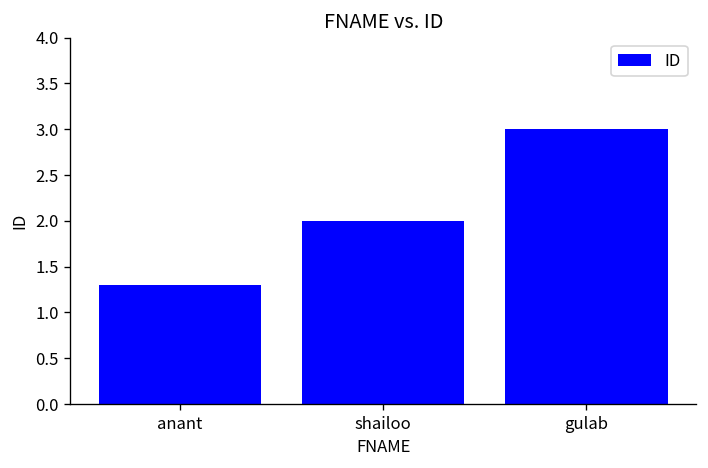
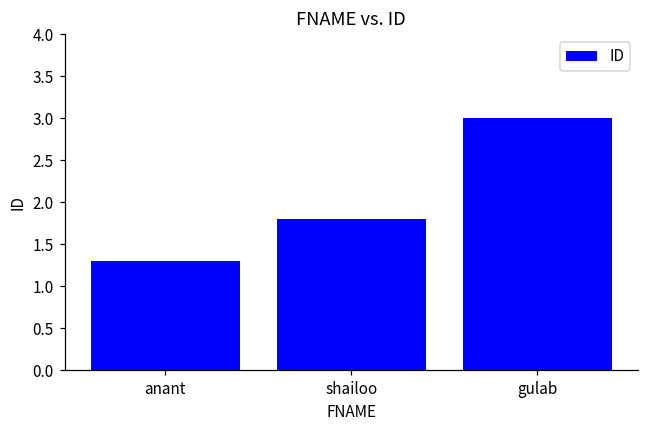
  {
    "anant": 1.3,
-   "shailoo": 2.0,
+   "shailoo": 1.8,
    "gulab": 3.0
  }
